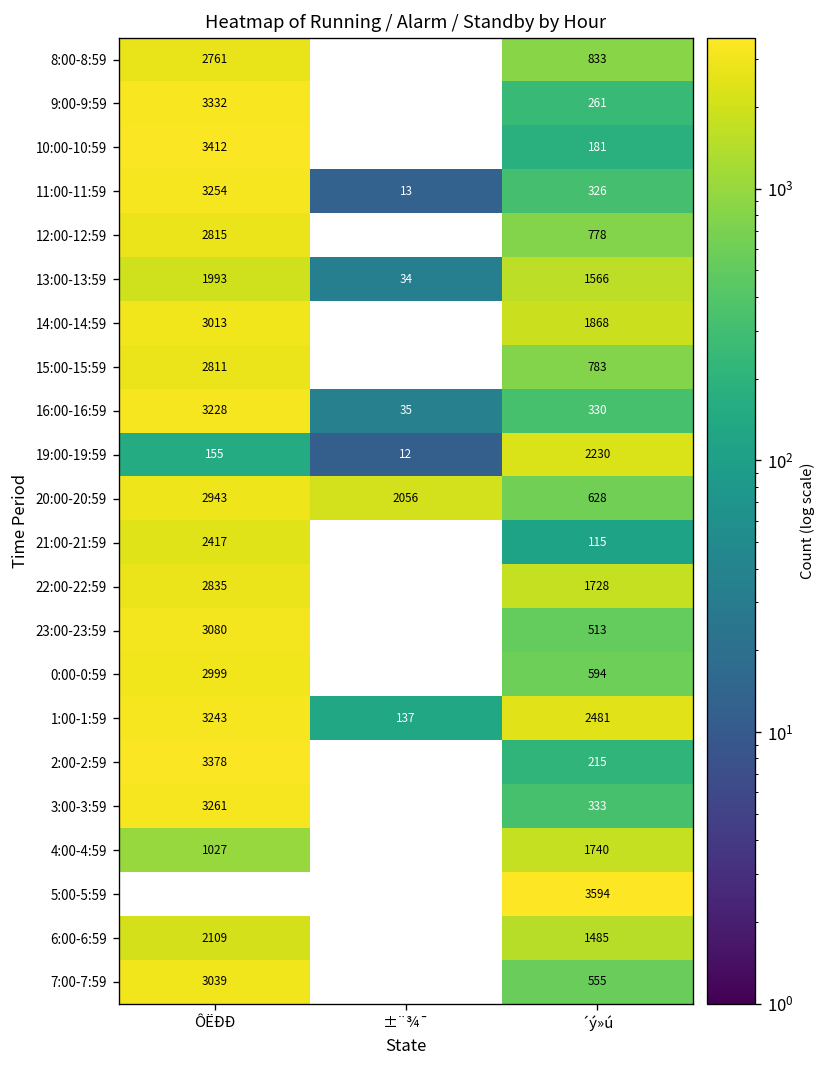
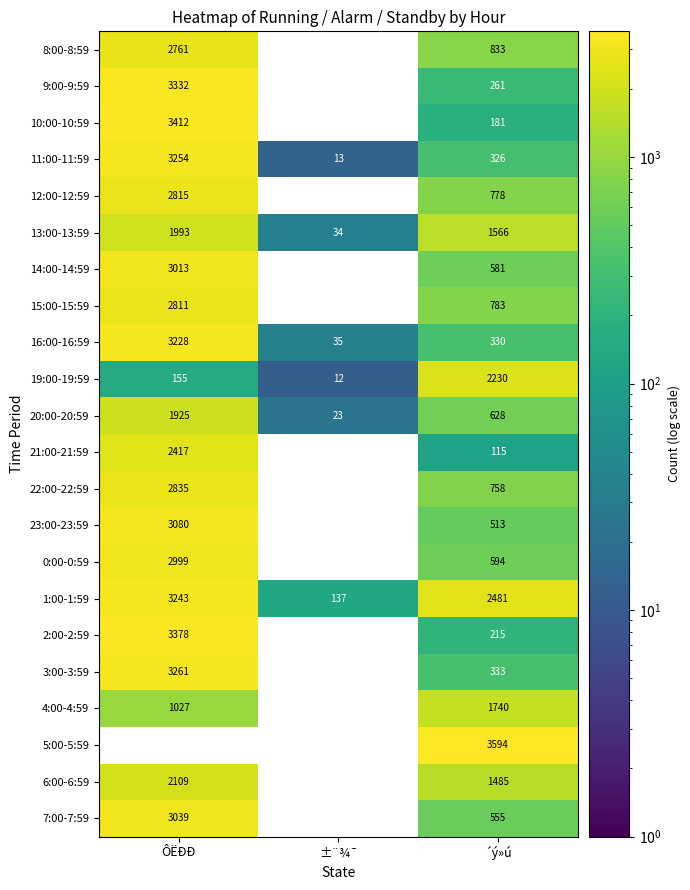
  {
    "8:00-8:59": {
      "ÔËÐÐ": 2761,
      "´ý»ú": 833
    },
    "9:00-9:59": {
      "ÔËÐÐ": 3332,
      "´ý»ú": 261
    },
    "10:00-10:59": {
      "ÔËÐÐ": 3412,
      "´ý»ú": 181
    },
    "11:00-11:59": {
      "ÔËÐÐ": 3254,
      "±¨¾¯": 13,
      "´ý»ú": 326
    },
    "12:00-12:59": {
      "ÔËÐÐ": 2815,
      "´ý»ú": 778
    },
    "13:00-13:59": {
      "ÔËÐÐ": 1993,
      "±¨¾¯": 34,
      "´ý»ú": 1566
    },
    "14:00-14:59": {
      "ÔËÐÐ": 3013,
-     "´ý»ú": 1868
+     "´ý»ú": 581
    },
    "15:00-15:59": {
      "ÔËÐÐ": 2811,
      "´ý»ú": 783
    },
    "16:00-16:59": {
      "ÔËÐÐ": 3228,
      "±¨¾¯": 35,
      "´ý»ú": 330
    },
    "19:00-19:59": {
      "ÔËÐÐ": 155,
      "±¨¾¯": 12,
      "´ý»ú": 2230
    },
    "20:00-20:59": {
-     "ÔËÐÐ": 2943,
-     "±¨¾¯": 2056,
+     "ÔËÐÐ": 1925,
+     "±¨¾¯": 23,
      "´ý»ú": 628
    },
    "21:00-21:59": {
      "ÔËÐÐ": 2417,
      "´ý»ú": 115
    },
    "22:00-22:59": {
      "ÔËÐÐ": 2835,
-     "´ý»ú": 1728
+     "´ý»ú": 758
    },
    "23:00-23:59": {
      "ÔËÐÐ": 3080,
      "´ý»ú": 513
    },
    "0:00-0:59": {
      "ÔËÐÐ": 2999,
      "´ý»ú": 594
    },
    "1:00-1:59": {
      "ÔËÐÐ": 3243,
      "±¨¾¯": 137,
      "´ý»ú": 2481
    },
    "2:00-2:59": {
      "ÔËÐÐ": 3378,
      "´ý»ú": 215
    },
    "3:00-3:59": {
      "ÔËÐÐ": 3261,
      "´ý»ú": 333
    },
    "4:00-4:59": {
      "ÔËÐÐ": 1027,
      "´ý»ú": 1740
    },
    "5:00-5:59": {
      "´ý»ú": 3594
    },
    "6:00-6:59": {
      "ÔËÐÐ": 2109,
      "´ý»ú": 1485
    },
    "7:00-7:59": {
      "ÔËÐÐ": 3039,
      "´ý»ú": 555
    }
  }
